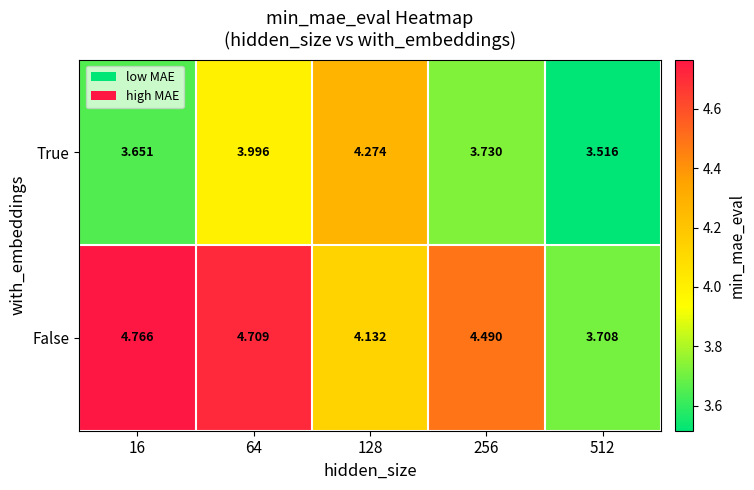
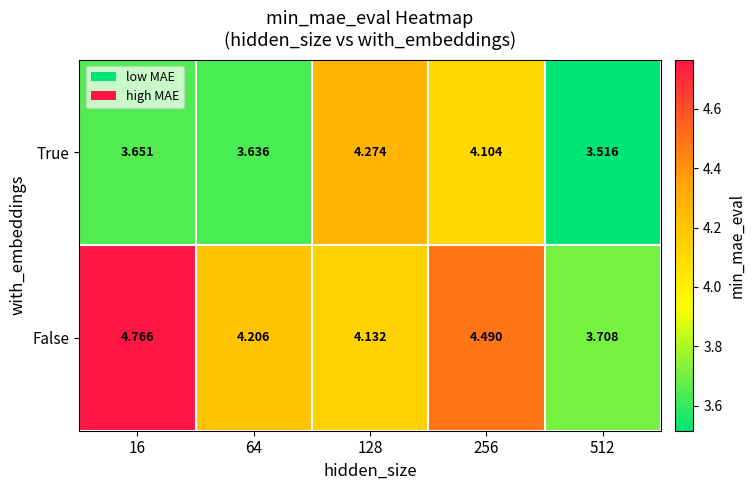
  {
    "True": {
      "16": 3.651,
-     "64": 3.996,
+     "64": 3.636,
      "128": 4.274,
-     "256": 3.730,
+     "256": 4.104,
      "512": 3.516
    },
    "False": {
      "16": 4.766,
-     "64": 4.709,
+     "64": 4.206,
      "128": 4.132,
      "256": 4.490,
      "512": 3.708
    }
  }
